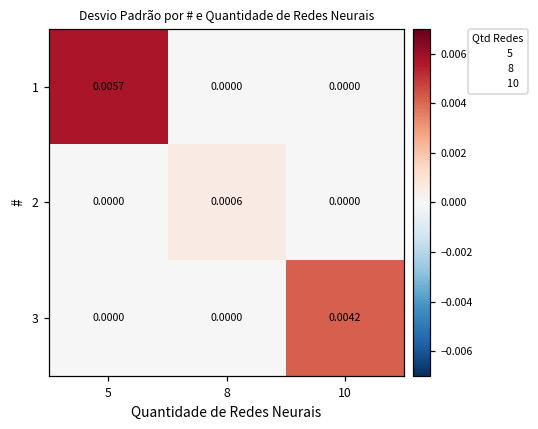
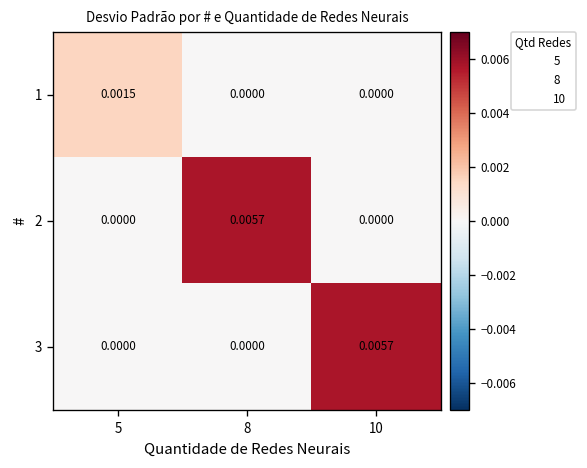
  {
    "1": {
-     "5": 0.0057,
+     "5": 0.0015,
      "8": 0.0000,
      "10": 0.0000
    },
    "2": {
      "5": 0.0000,
-     "8": 0.0006,
+     "8": 0.0057,
      "10": 0.0000
    },
    "3": {
      "5": 0.0000,
      "8": 0.0000,
-     "10": 0.0042
+     "10": 0.0057
    }
  }
